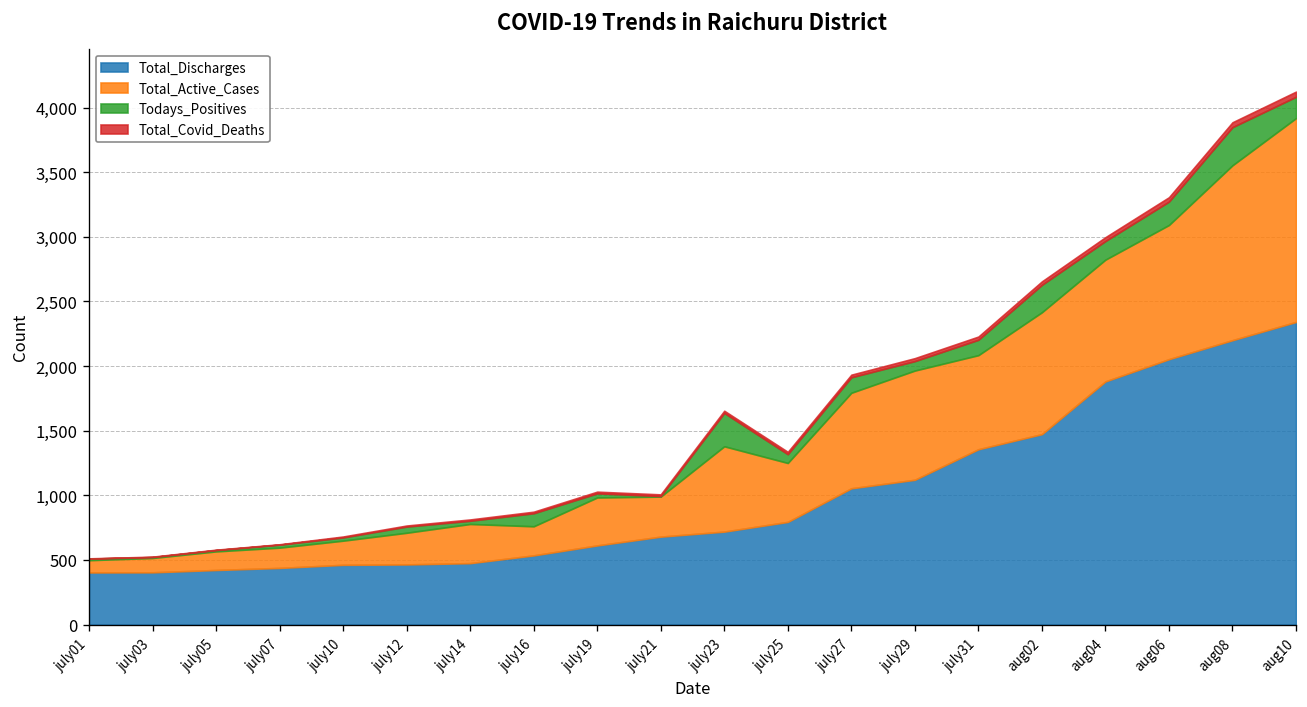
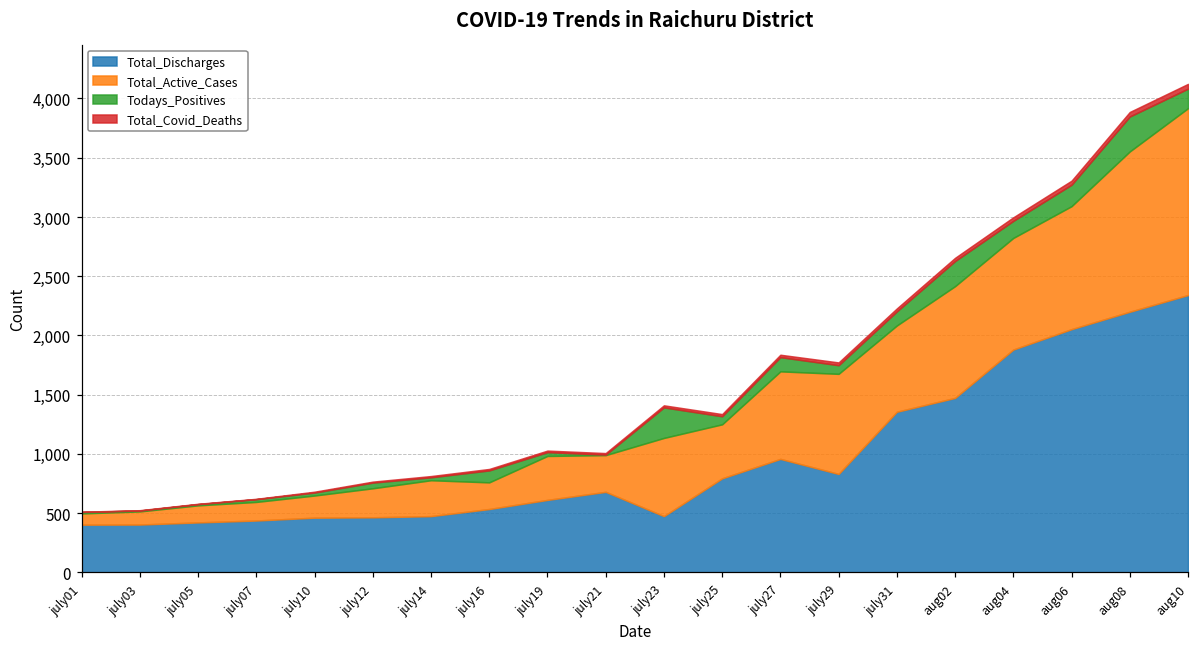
  {
    "Total_Discharges": {
      "july01": "400",
      "july03": "400",
      "july05": "420",
      "july07": "440",
      "july10": "460",
      "july12": "470",
      "july14": "480",
      "july16": "540",
      "july19": "610",
      "july21": "680",
-     "july23": "720",
+     "july23": "480",
      "july25": "790",
-     "july27": "1,050",
-     "july29": "1,120",
+     "july27": "960",
+     "july29": "830",
      "july31": "1,360",
      "aug02": "1,470",
      "aug04": "1,880",
      "aug06": "2,050",
      "aug08": "2,200",
      "aug10": "2,340"
    },
    "Total_Active_Cases": {
      "july10": "190",
      "july12": "250",
      "july14": "300",
      "july16": "230",
      "july19": "370",
      "july23": "660",
      "july25": "460",
      "july27": "740",
      "july29": "850",
      "july31": "730",
      "aug02": "940",
      "aug04": "940",
      "aug06": "1,040",
      "aug08": "1,350",
      "aug10": "1,580"
    },
    "Todays_Positives": {
      "july31": "120",
      "aug02": "210",
      "aug04": "140",
      "aug06": "180",
      "aug08": "300",
      "aug10": "170"
    },
    "Total_Covid_Deaths": {
      "july31": "30",
      "aug02": "30",
      "aug04": "30",
      "aug06": "30",
      "aug08": "40",
      "aug10": "40"
    }
  }
